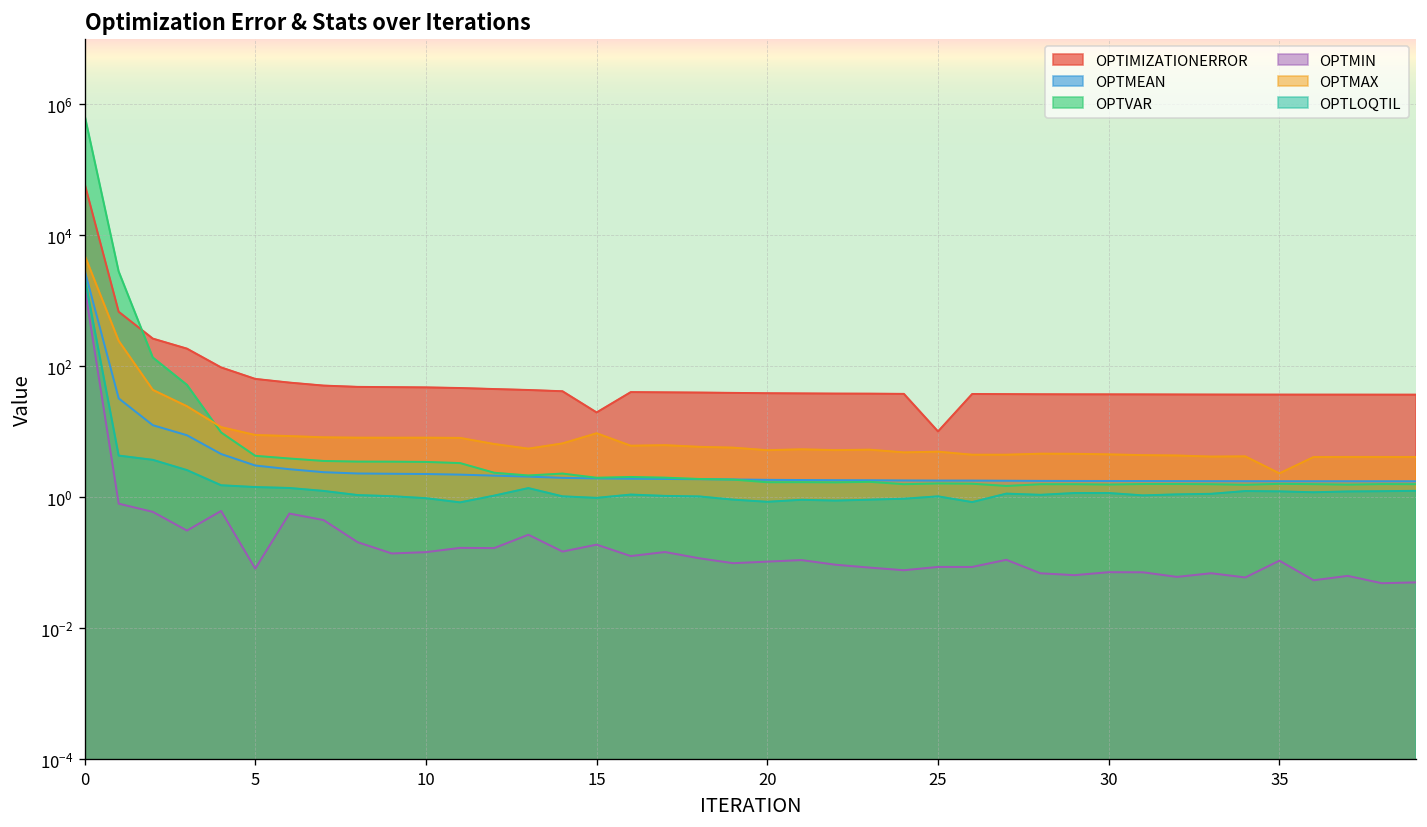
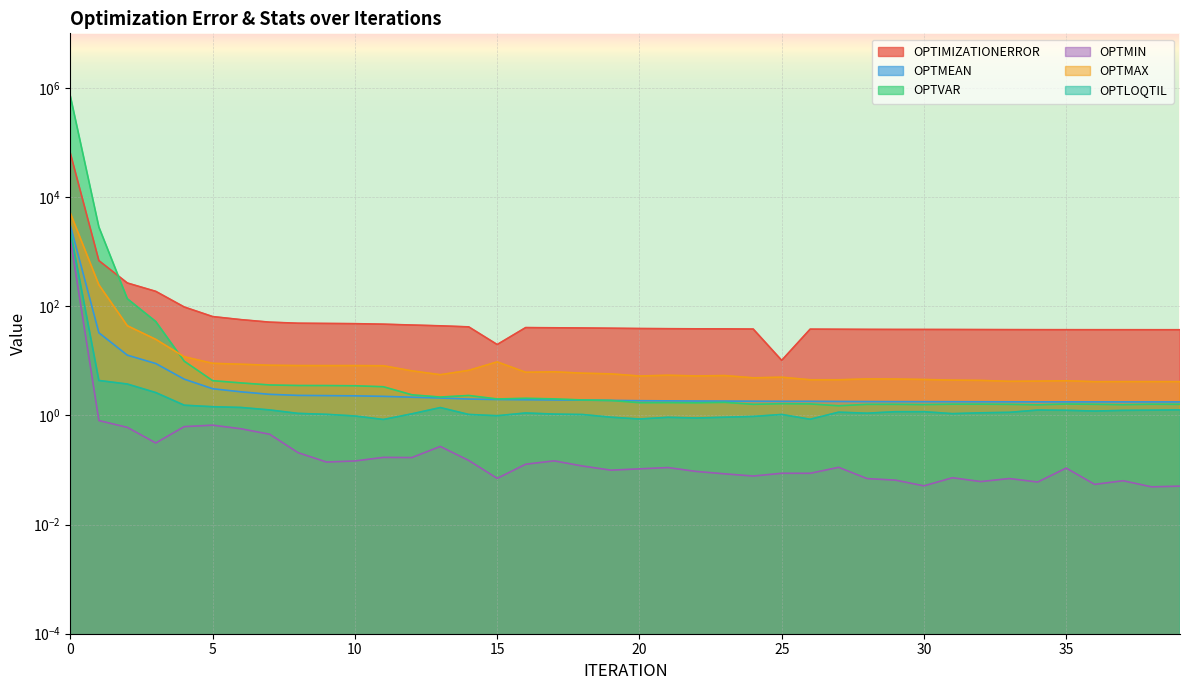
  {
    "OPTIMIZATIONERROR": {
      "0": 60000,
      "5": 60,
      "10": 50,
      "15": 20,
      "20": 40,
      "25": 10,
      "30": 40,
      "35": 40
    },
    "OPTMEAN": {
      "0": 3000,
      "5": 3,
      "10": 2.3,
      "30": 1.8
    },
    "OPTMIN": {
      "0": 1700,
-     "5": 0.08,
+     "5": 0.7,
      "10": 0.15,
-     "15": 0.19,
+     "15": 0.07,
      "20": 0.10,
      "25": 0.09,
-     "30": 0.07,
+     "30": 0.05,
      "35": 0.11
    },
    "OPTMAX": {
      "0": 5000,
      "5": 9,
      "10": 8,
      "15": 10,
      "20": 5,
      "25": 5,
      "30": 5,
-     "35": 2.3
+     "35": 4
    }
  }
